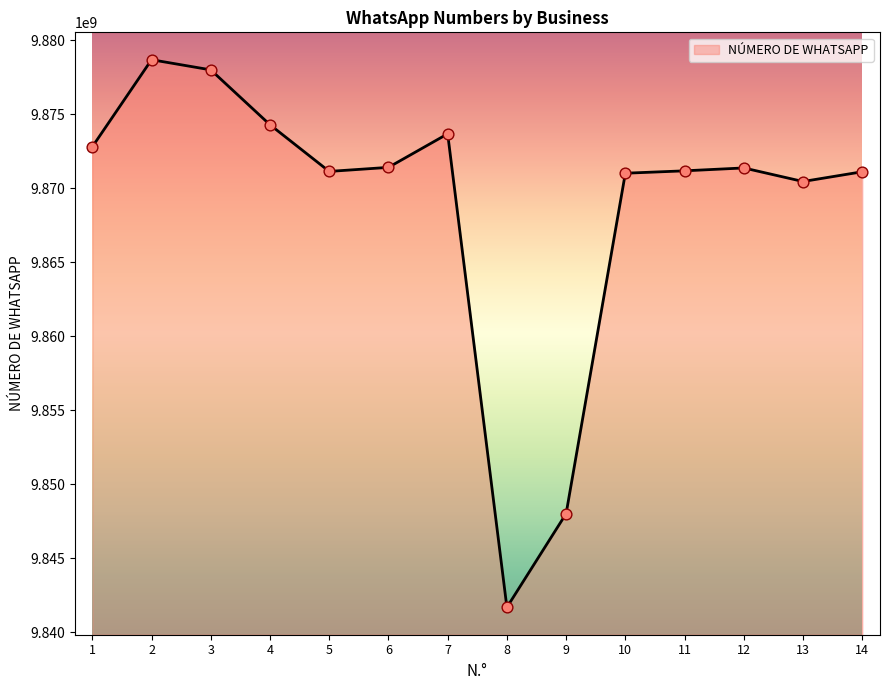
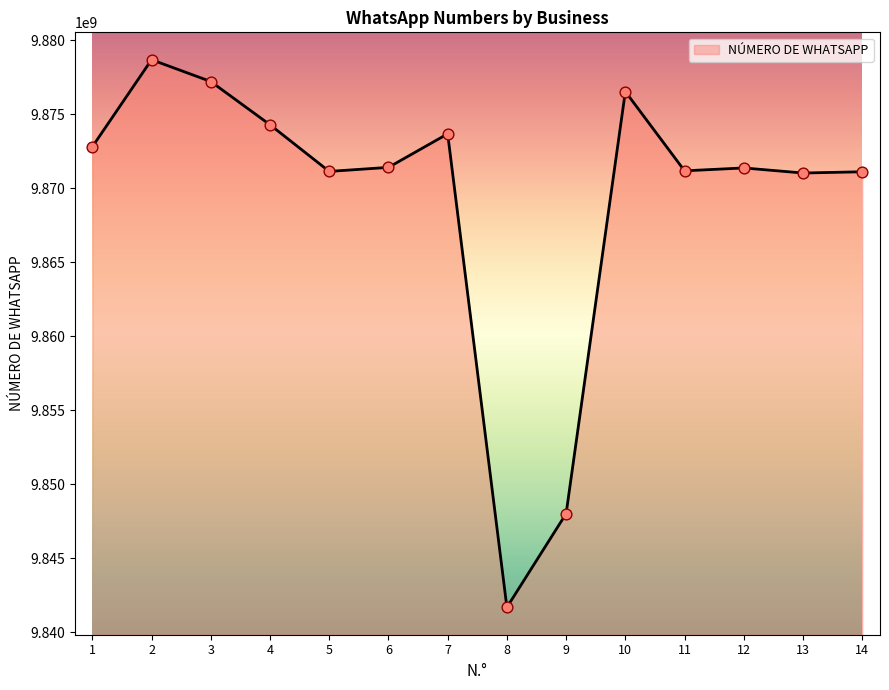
  {
    "1": 9872800000,
    "2": 9878700000,
-   "3": 9878000000,
+   "3": 9877200000,
    "4": 9874300000,
    "5": 9871100000,
    "6": 9871400000,
    "7": 9873700000,
    "8": 9841700000,
    "9": 9848000000,
-   "10": 9871000000,
+   "10": 9876500000,
    "11": 9871200000,
    "12": 9871400000,
-   "13": 9870500000,
+   "13": 9871000000,
    "14": 9871100000
  }
